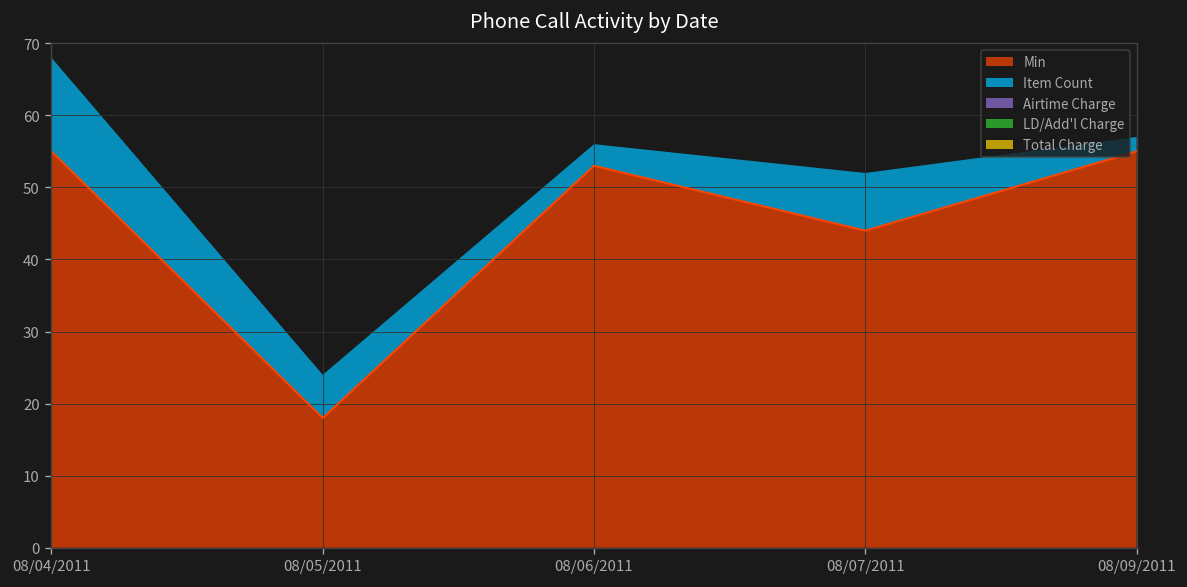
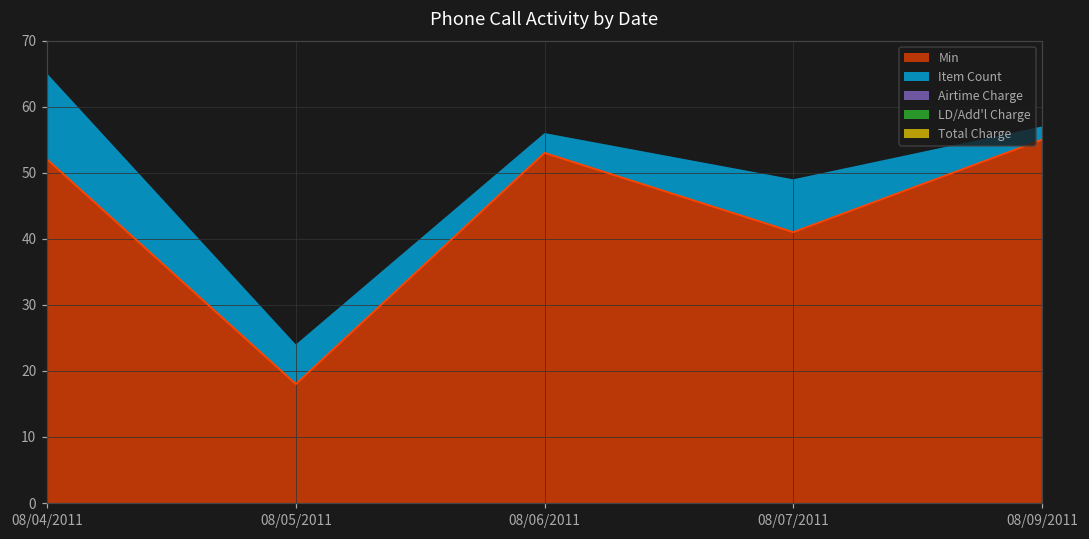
  {
    "Min": {
-     "08/04/2011": 55,
+     "08/04/2011": 52,
      "08/05/2011": 18,
      "08/06/2011": 53,
-     "08/07/2011": 44,
+     "08/07/2011": 41,
      "08/09/2011": 55
    }
  }
